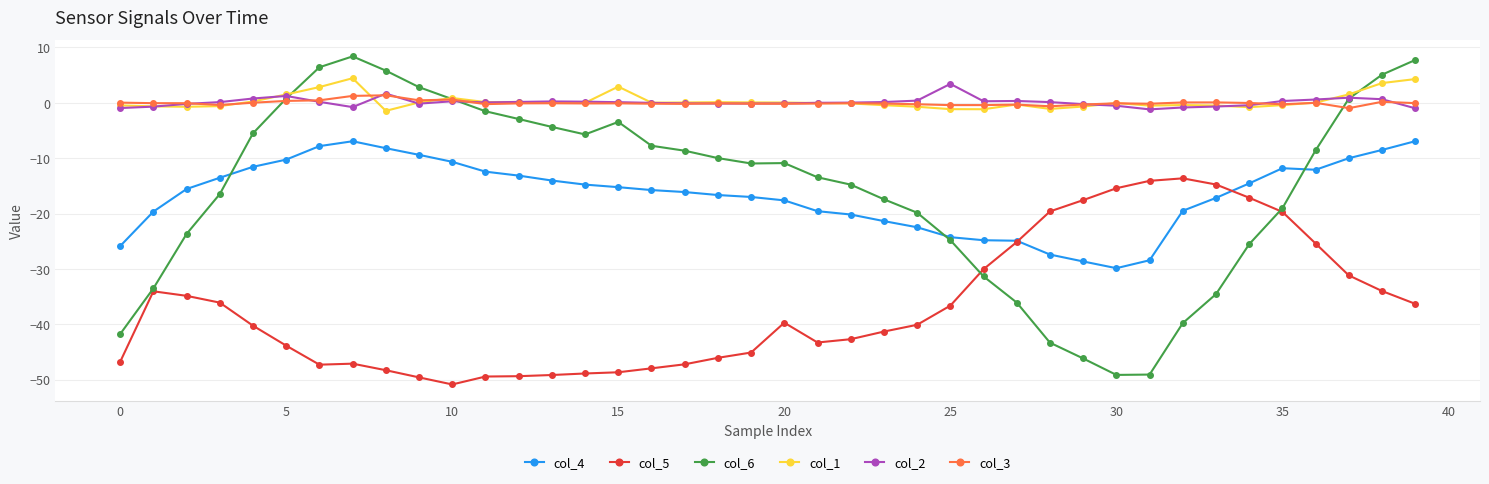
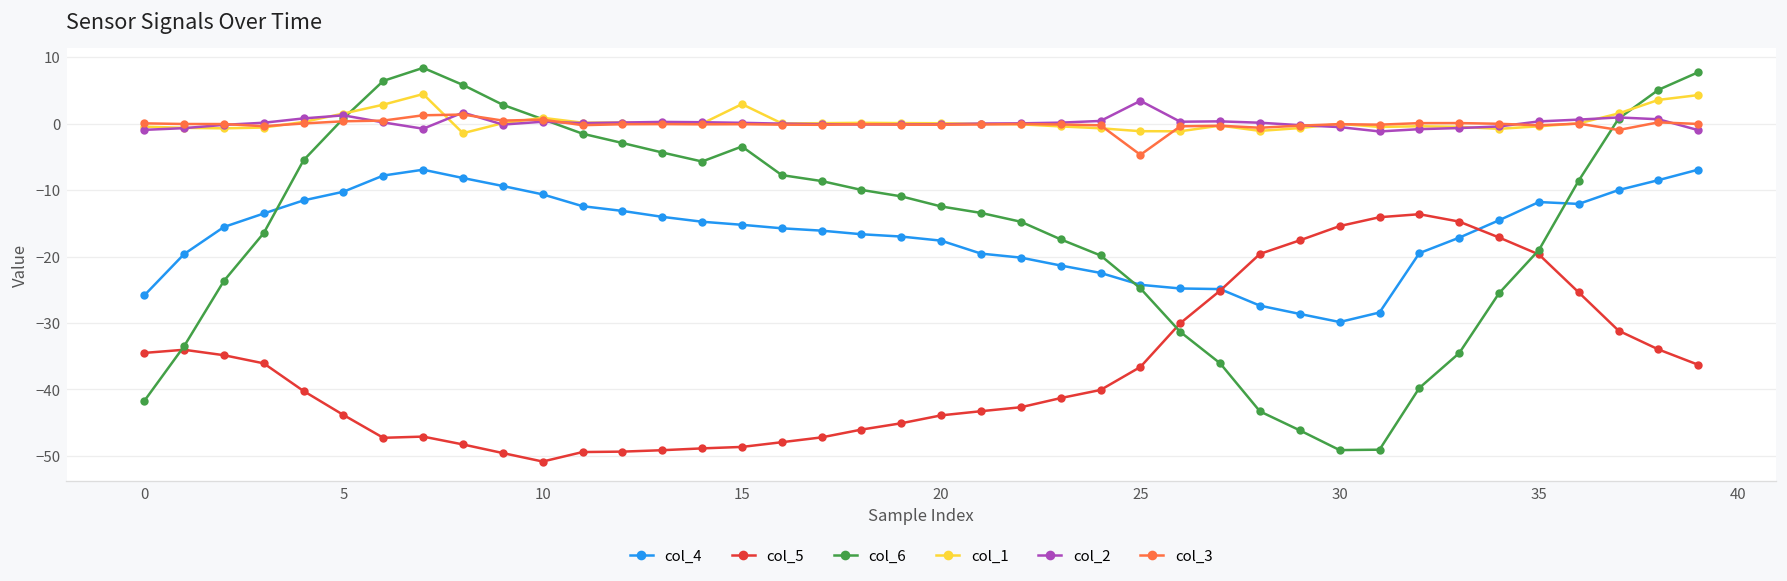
  {
    "col_4": {
      "0": -26,
      "5": -10,
      "10": -11,
      "15": -15,
      "20": -18,
      "25": -24,
      "30": -30,
      "35": -12
    },
    "col_5": {
-     "0": -47,
+     "0": -35,
      "5": -44,
      "10": -51,
      "15": -49,
-     "20": -40,
+     "20": -44,
      "25": -37,
      "30": -15,
      "35": -20
    },
    "col_6": {
      "0": -42,
      "15": -3,
-     "20": -11,
+     "20": -12,
      "25": -25,
      "30": -49,
      "35": -19
    },
    "col_1": {
      "0": 0,
      "15": 3,
      "25": -1
    },
    "col_2": {
      "0": -1,
      "25": 3,
      "35": 0
    },
    "col_3": {
      "0": 0,
-     "25": 0
+     "25": -5
    }
  }
